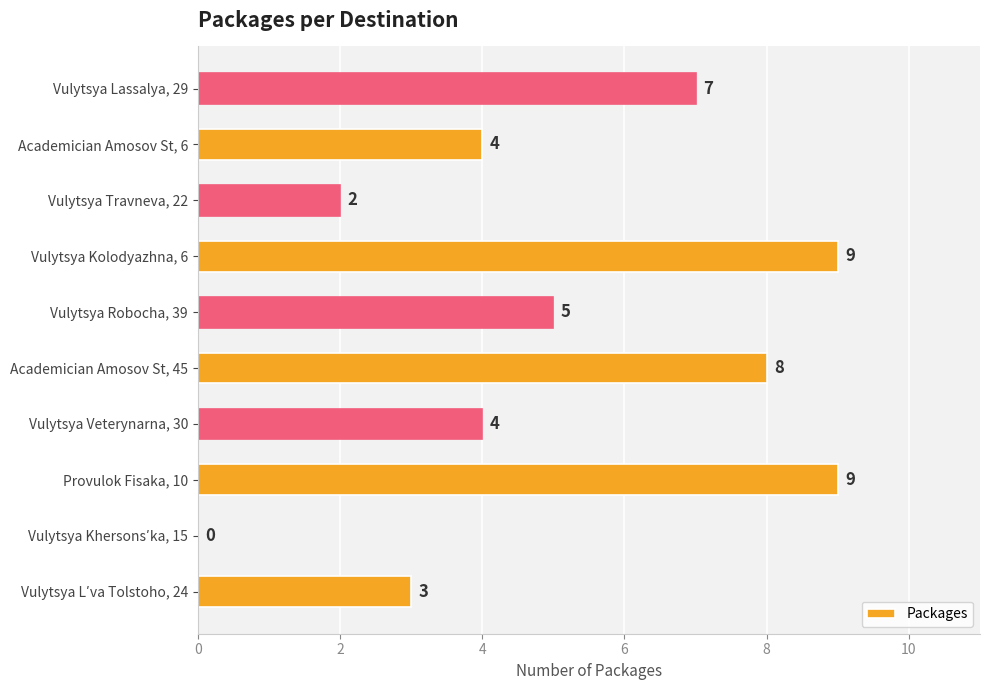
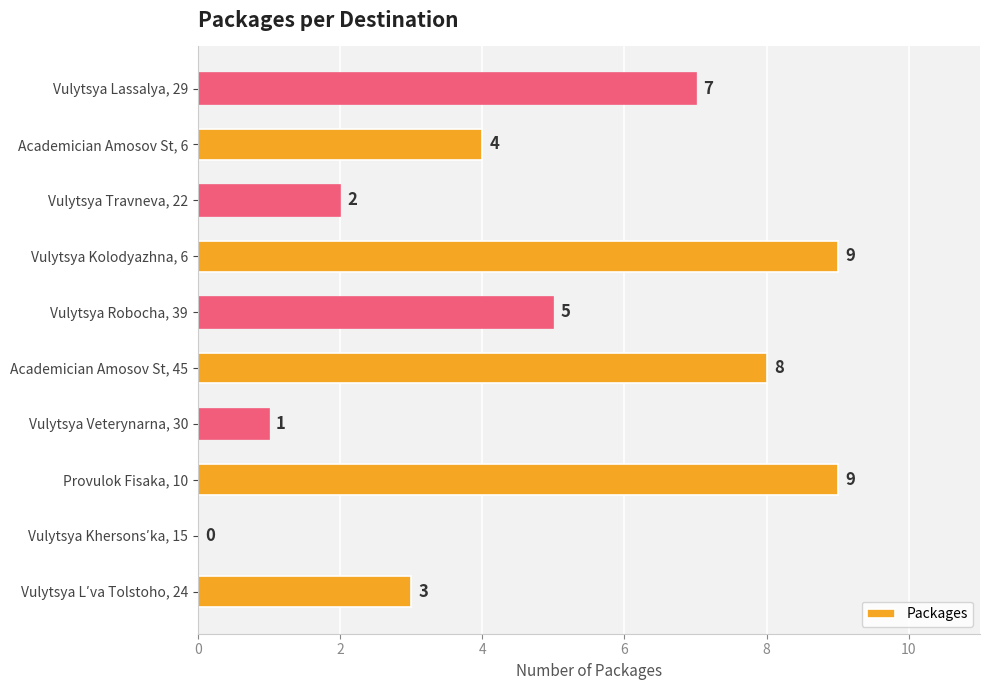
  {
    "Vulytsya Lassalya, 29": 7,
    "Academician Amosov St, 6": 4,
    "Vulytsya Travneva, 22": 2,
    "Vulytsya Kolodyazhna, 6": 9,
    "Vulytsya Robocha, 39": 5,
    "Academician Amosov St, 45": 8,
-   "Vulytsya Veterynarna, 30": 4,
+   "Vulytsya Veterynarna, 30": 1,
    "Provulok Fisaka, 10": 9,
    "Vulytsya Khersonsʹka, 15": 0,
    "Vulytsya Lʹva Tolstoho, 24": 3
  }
